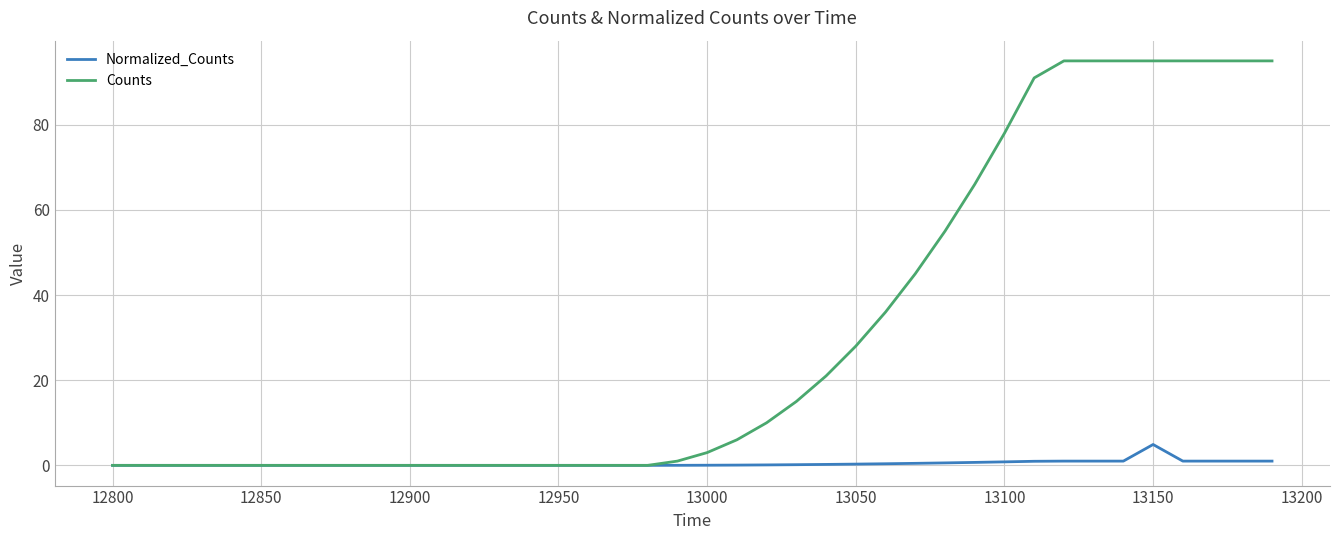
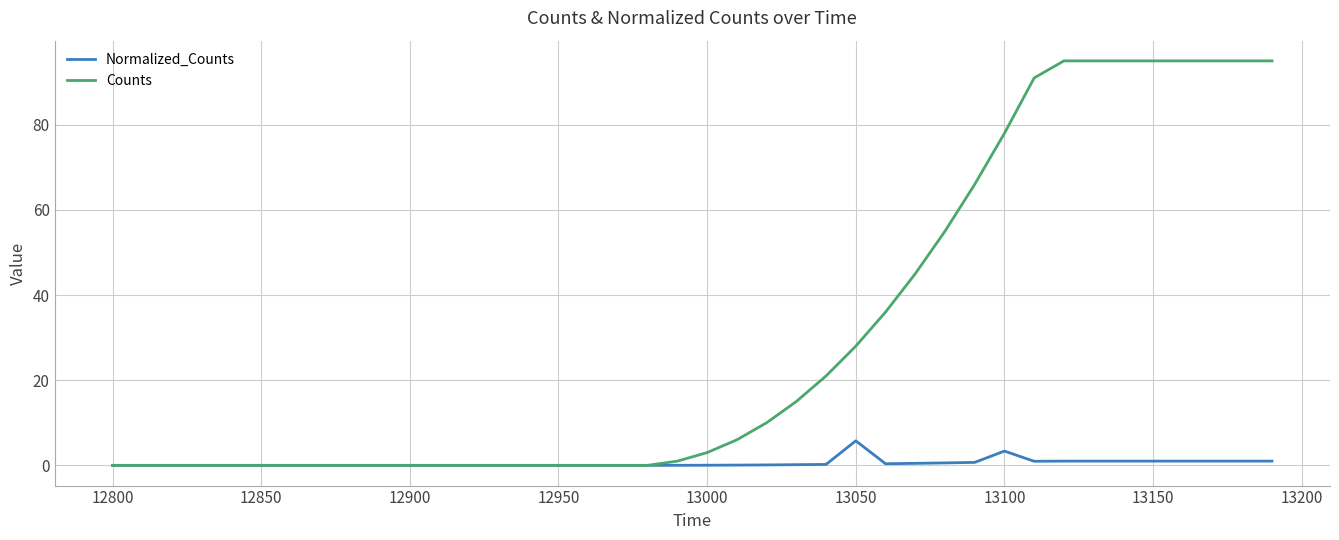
  {
    "Normalized_Counts": {
      "13000": 0,
-     "13050": 0,
-     "13100": 1,
-     "13150": 5
+     "13050": 6,
+     "13100": 3,
+     "13150": 1
    },
    "Counts": {
      "13000": 3,
      "13050": 28,
      "13100": 78,
      "13150": 95
    }
  }
